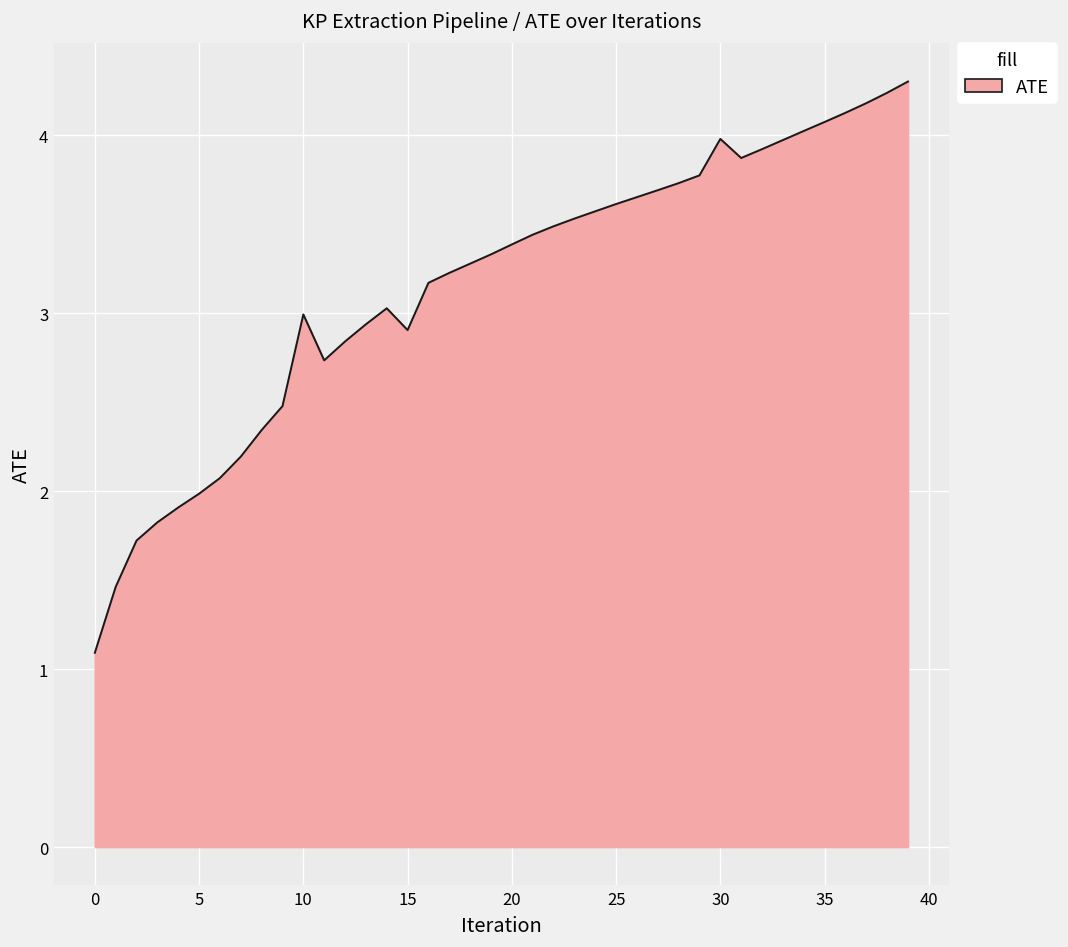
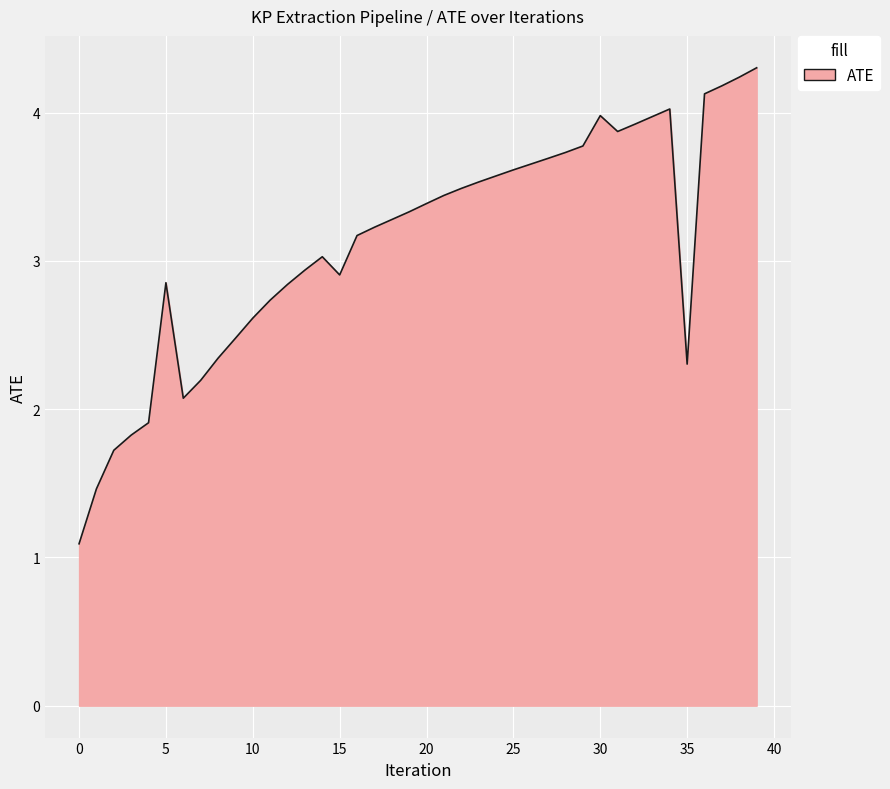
  {
    "0": 1.09,
-   "5": 1.99,
-   "10": 2.99,
+   "5": 2.85,
+   "10": 2.61,
    "15": 2.90,
    "20": 3.39,
    "25": 3.61,
    "30": 3.98,
-   "35": 4.07
+   "35": 2.30
  }
